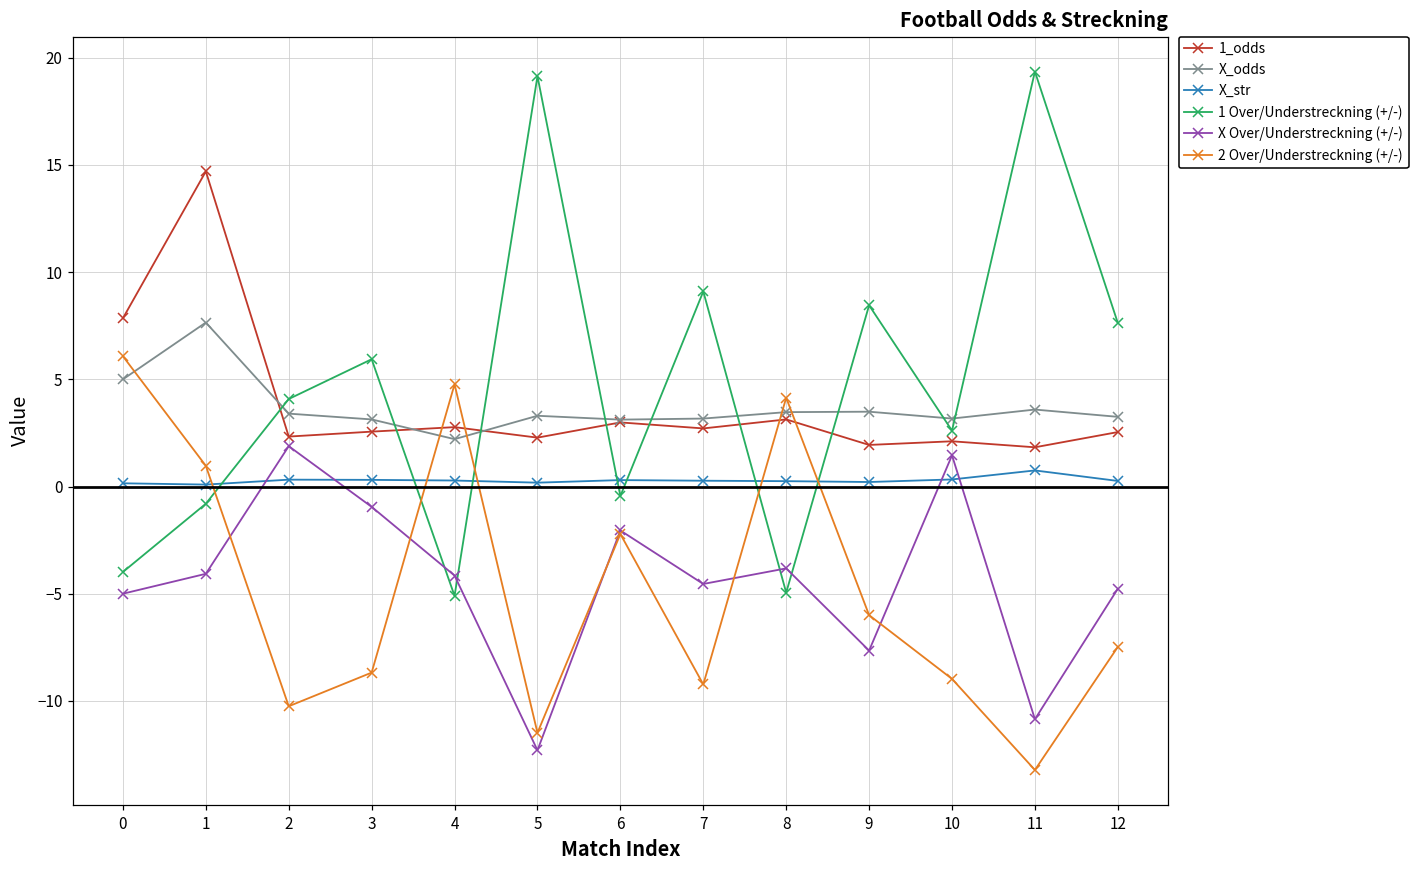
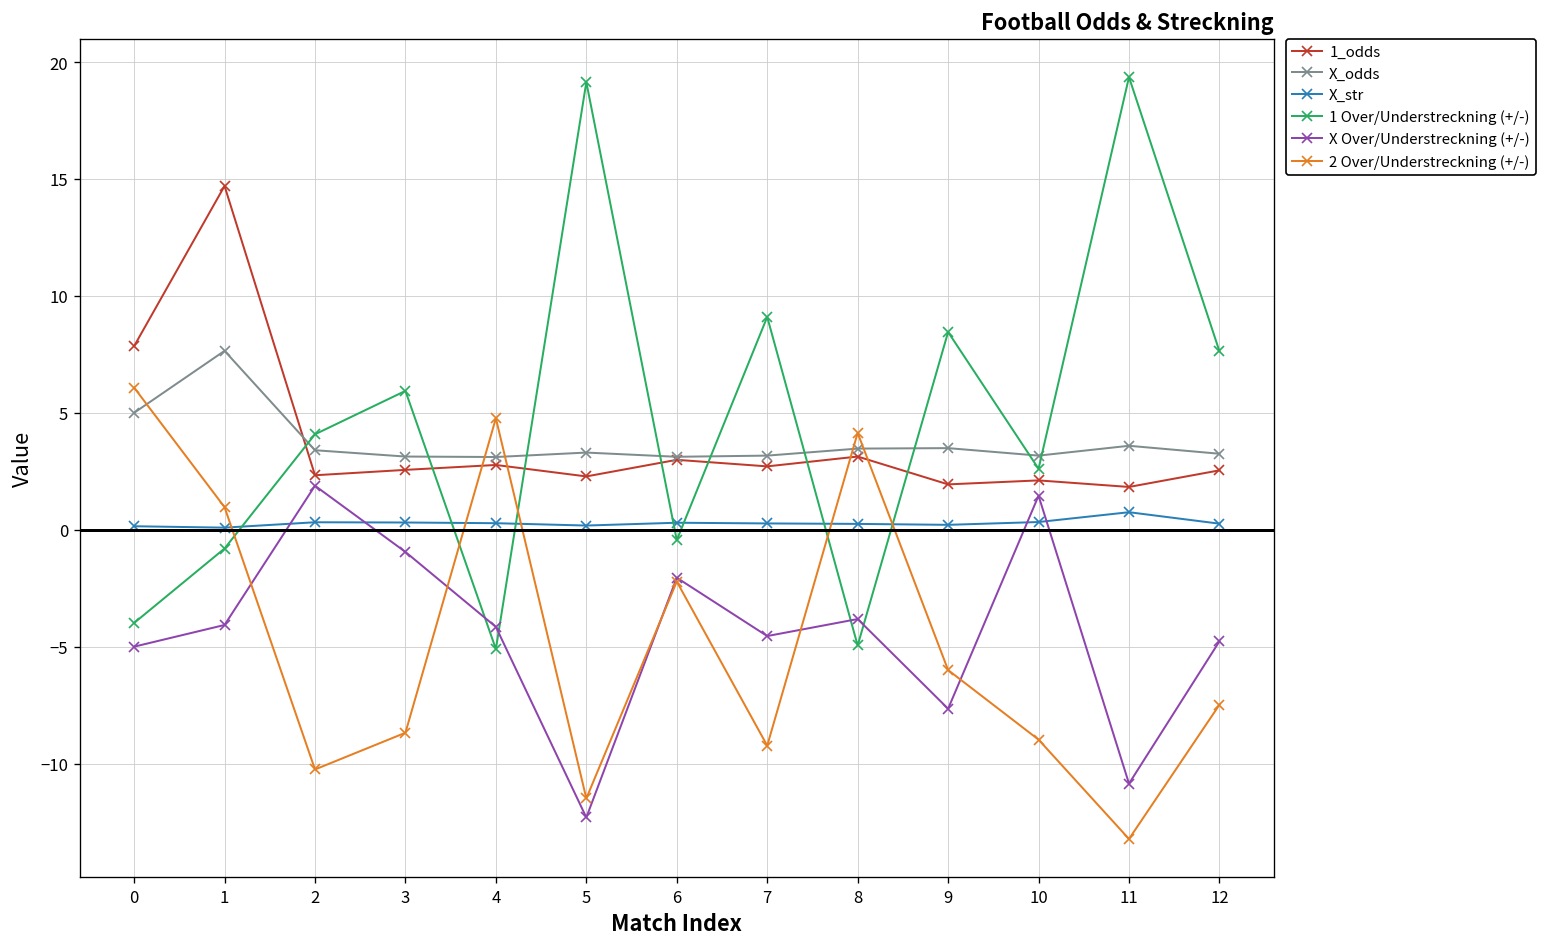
  {
    "1_odds": {
      "0": 7.9,
      "1": 14.7,
      "2": 2.3,
      "3": 2.6,
      "4": 2.8,
      "5": 2.3,
      "7": 2.7,
      "8": 3.1,
      "9": 1.9,
      "10": 2.1,
      "11": 1.8,
      "12": 2.5
    },
    "X_odds": {
      "0": 5.0,
      "1": 7.7,
      "2": 3.4,
      "3": 3.1,
-     "4": 2.2,
+     "4": 3.1,
      "5": 3.3,
      "7": 3.2,
      "8": 3.5,
      "9": 3.5,
      "10": 3.2,
      "11": 3.6,
      "12": 3.3
    },
    "X_str": {
      "0": 0.2,
      "1": 0.1,
      "2": 0.3,
      "3": 0.3,
      "4": 0.3,
      "5": 0.2,
      "6": 0.3,
      "7": 0.3,
      "8": 0.3,
      "9": 0.2,
      "10": 0.3,
      "11": 0.8,
      "12": 0.3
    },
    "1 Over/Understreckning (+/-)": {
      "0": -4.0,
      "1": -0.8,
      "2": 4.1,
      "3": 5.9,
      "4": -5.1,
      "5": 19.1,
      "6": -0.4,
      "7": 9.1,
      "8": -4.9,
      "9": 8.5,
      "10": 2.6,
      "11": 19.4,
      "12": 7.6
    },
    "X Over/Understreckning (+/-)": {
      "0": -5.0,
      "1": -4.1,
      "2": 1.9,
      "3": -0.9,
      "4": -4.2,
      "5": -12.3,
      "6": -2.1,
      "7": -4.5,
      "8": -3.8,
      "9": -7.7,
      "10": 1.5,
      "11": -10.9,
      "12": -4.8
    },
    "2 Over/Understreckning (+/-)": {
      "0": 6.1,
      "1": 1.0,
      "2": -10.3,
      "3": -8.7,
      "4": 4.8,
      "5": -11.5,
      "6": -2.2,
      "7": -9.2,
      "8": 4.1,
      "9": -6.0,
      "10": -9.0,
      "11": -13.2,
      "12": -7.5
    }
  }
